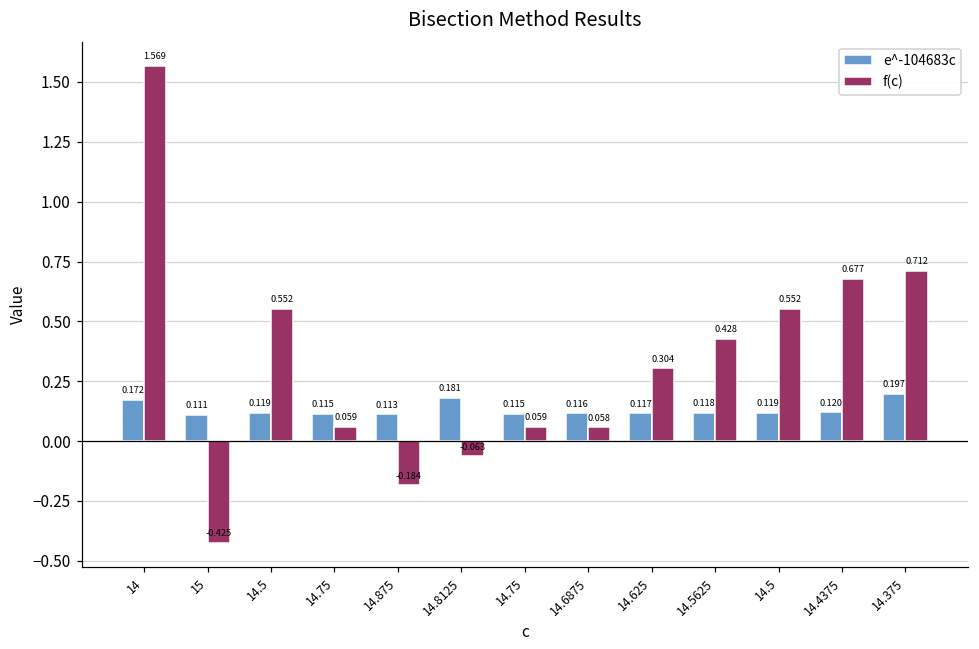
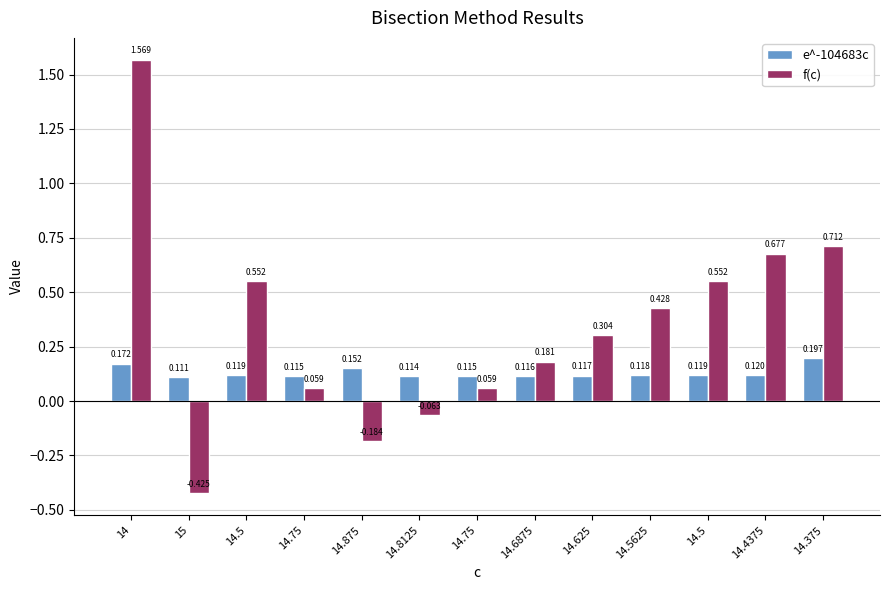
  {
    "e^-104683c": {
      "14": 0.172,
      "15": 0.111,
-     "14.875": 0.113,
-     "14.8125": 0.181,
+     "14.875": 0.152,
+     "14.8125": 0.114,
      "14.6875": 0.116,
      "14.625": 0.117,
      "14.5625": 0.118,
      "14.4375": 0.120,
      "14.375": 0.197
    },
    "f(c)": {
      "14": 1.569,
      "15": -0.425,
      "14.875": -0.184,
      "14.8125": -0.063,
-     "14.6875": 0.058,
+     "14.6875": 0.181,
      "14.625": 0.304,
      "14.5625": 0.428,
      "14.4375": 0.677,
      "14.375": 0.712
    }
  }
